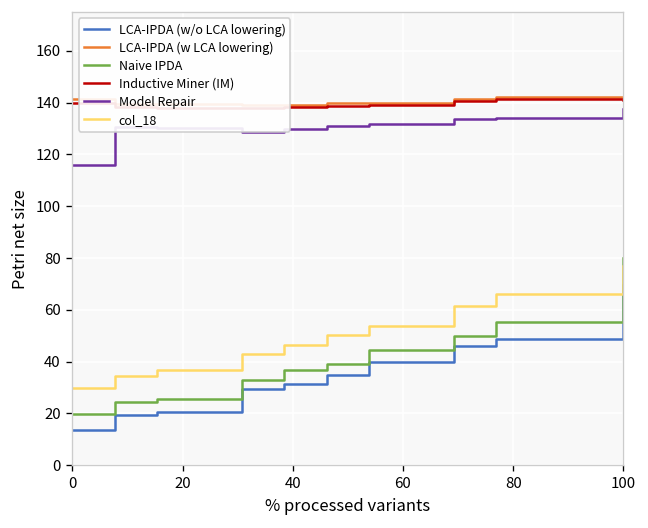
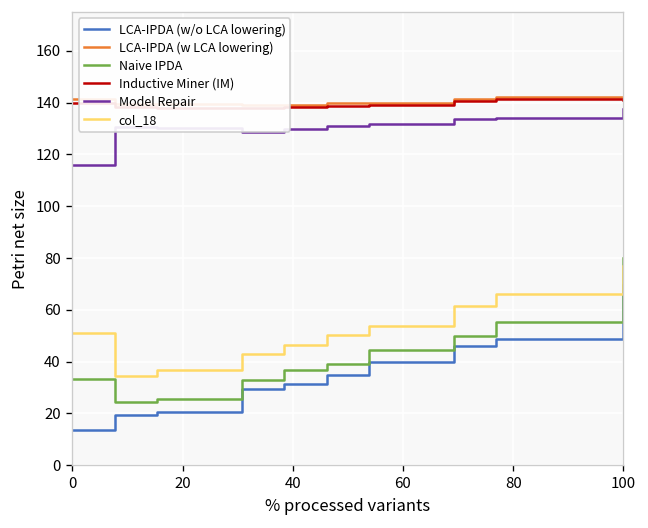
  {
    "LCA-IPDA (w/o LCA lowering)": {
      "0": 13,
      "100": 70
    },
    "LCA-IPDA (w LCA lowering)": {
      "0": 141
    },
    "Naive IPDA": {
-     "0": 20,
+     "0": 33,
      "100": 80
    },
    "Inductive Miner (IM)": {
      "0": 140
    },
    "Model Repair": {
      "0": 116,
      "100": 138
    },
    "col_18": {
-     "0": 30,
+     "0": 51,
      "100": 77
    }
  }
